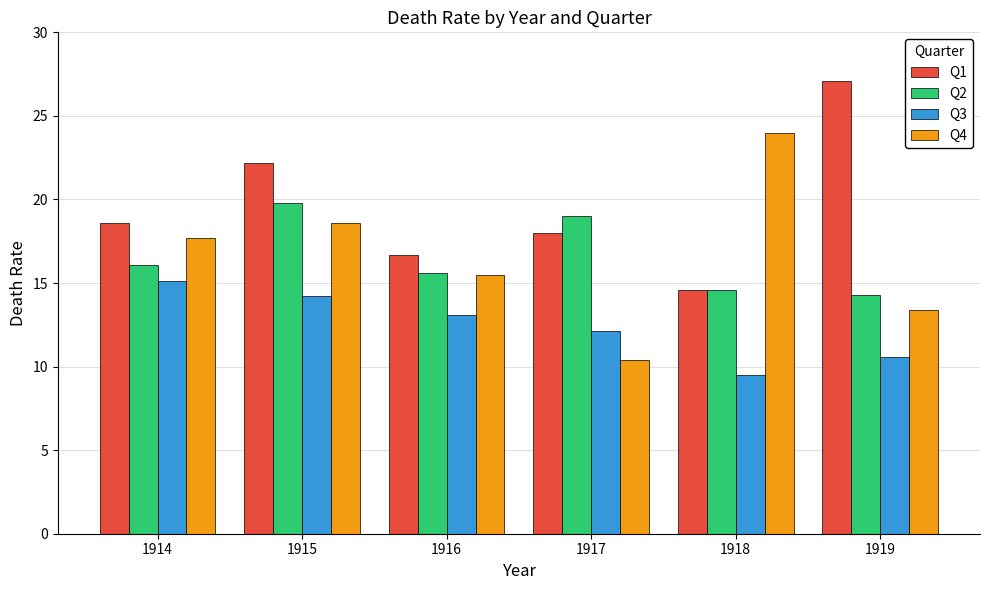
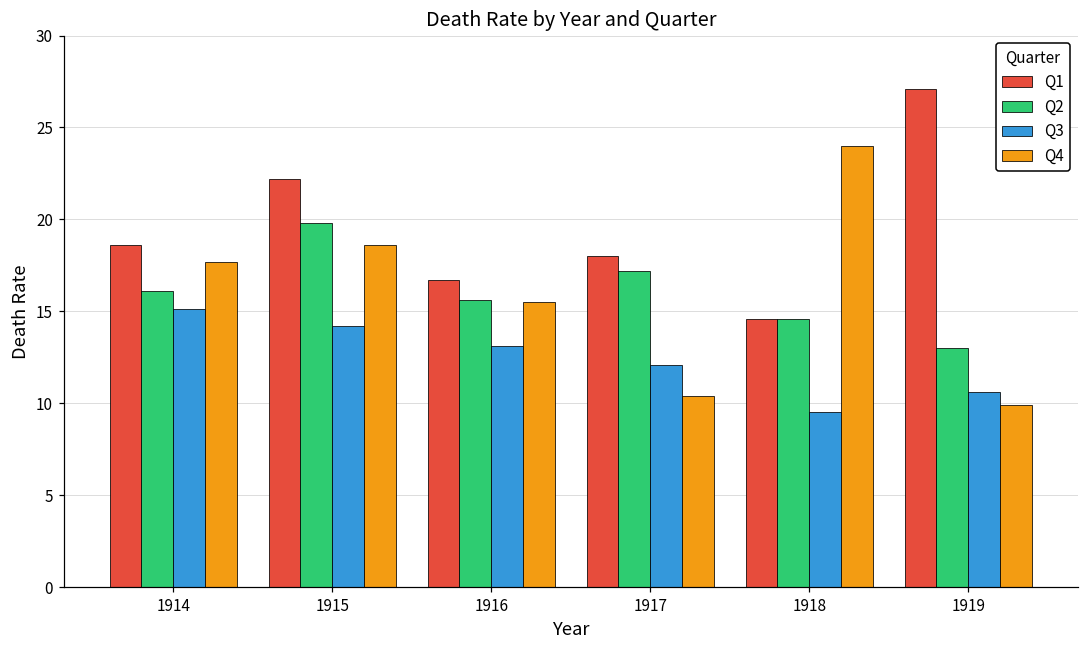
  {
    "Q1": {
      "1914": 18.6,
      "1915": 22.2,
      "1916": 16.7,
      "1917": 18.0,
      "1918": 14.6,
      "1919": 27.1
    },
    "Q2": {
      "1914": 16.1,
      "1915": 19.8,
      "1916": 15.6,
-     "1917": 19.0,
+     "1917": 17.2,
      "1918": 14.6,
-     "1919": 14.3
+     "1919": 13.0
    },
    "Q3": {
      "1914": 15.1,
      "1915": 14.2,
      "1916": 13.1,
      "1917": 12.1,
      "1918": 9.5,
      "1919": 10.6
    },
    "Q4": {
      "1914": 17.7,
      "1915": 18.6,
      "1916": 15.5,
      "1917": 10.4,
      "1918": 24.0,
-     "1919": 13.4
+     "1919": 9.9
    }
  }
